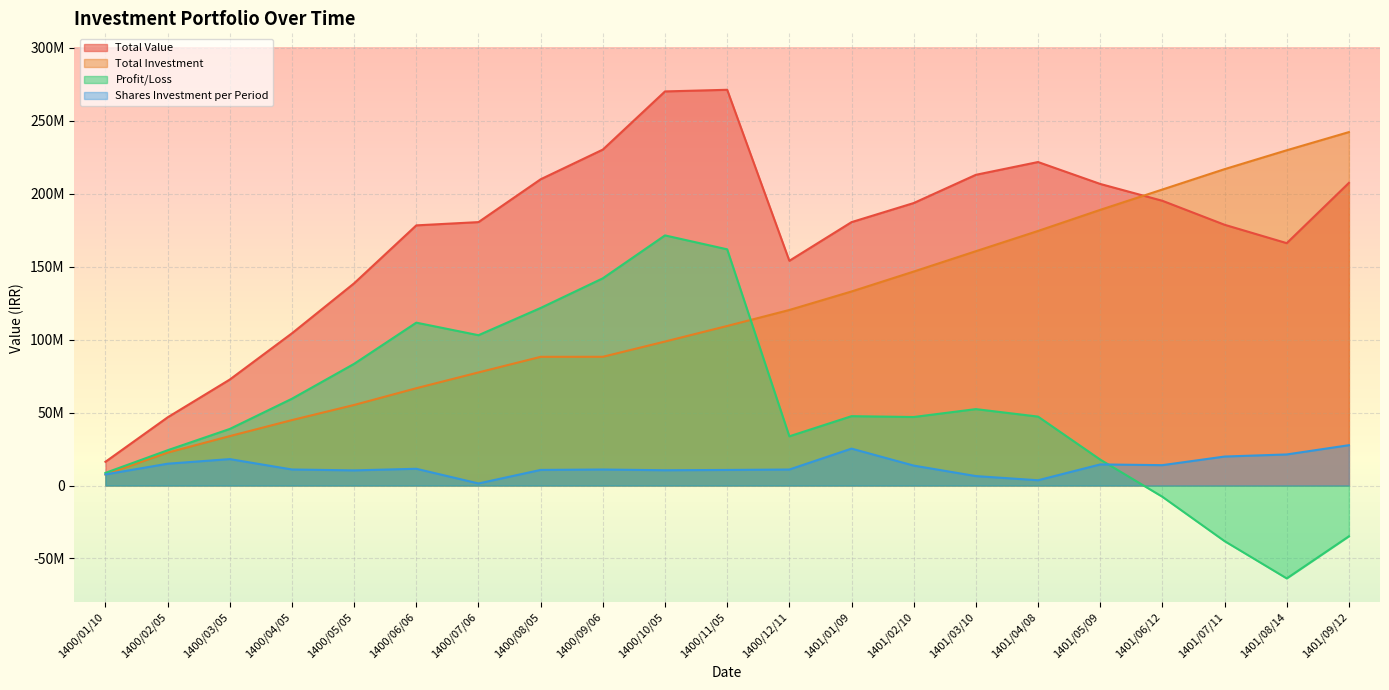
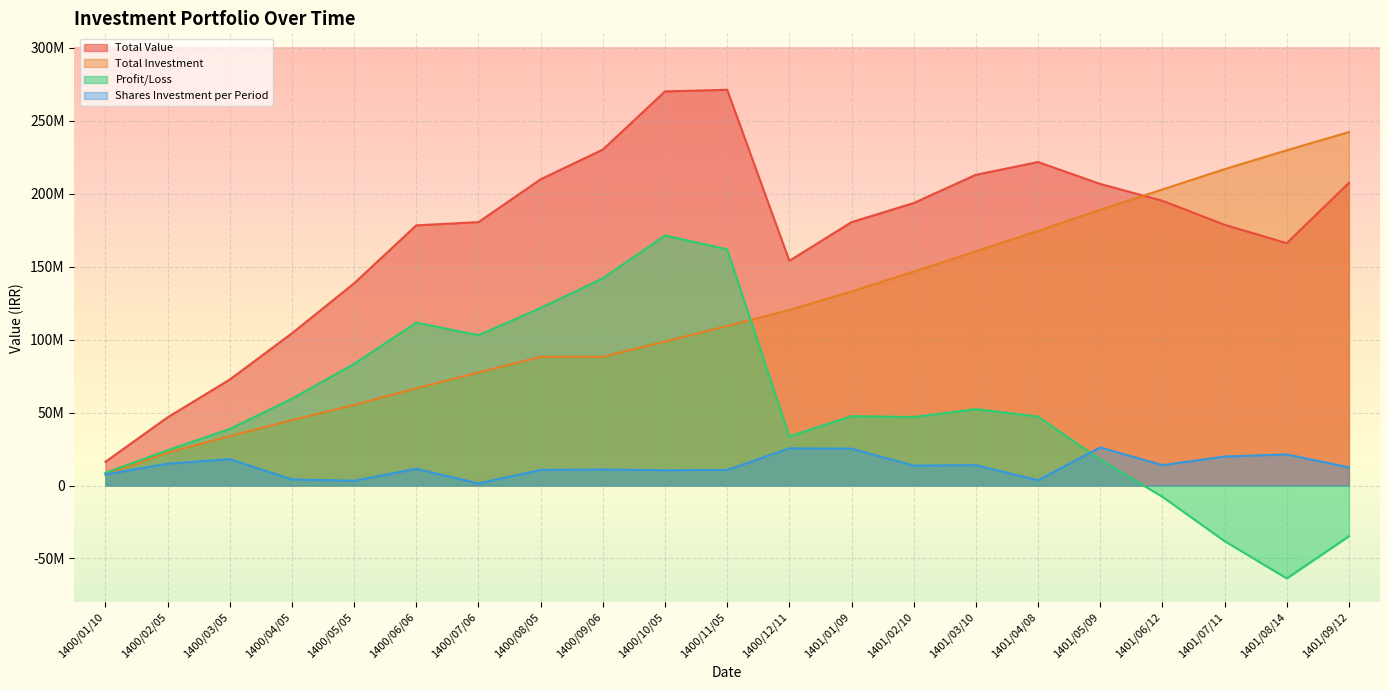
  {
    "Shares Investment per Period": {
      "1400/02/05": 15000000,
      "1400/03/05": 18000000,
-     "1400/04/05": 11000000,
-     "1400/05/05": 10000000,
+     "1400/04/05": 4000000,
+     "1400/05/05": 3000000,
      "1400/06/06": 11000000,
      "1400/07/06": 1000000,
      "1400/08/05": 11000000,
      "1400/09/06": 11000000,
      "1400/10/05": 10000000,
      "1400/11/05": 11000000,
-     "1400/12/11": 11000000,
+     "1400/12/11": 25000000,
      "1401/01/09": 25000000,
      "1401/02/10": 14000000,
-     "1401/03/10": 6000000,
+     "1401/03/10": 14000000,
      "1401/04/08": 4000000,
-     "1401/05/09": 14000000,
+     "1401/05/09": 26000000,
      "1401/06/12": 14000000,
      "1401/07/11": 20000000,
      "1401/08/14": 21000000,
-     "1401/09/12": 28000000
+     "1401/09/12": 12000000
    }
  }
